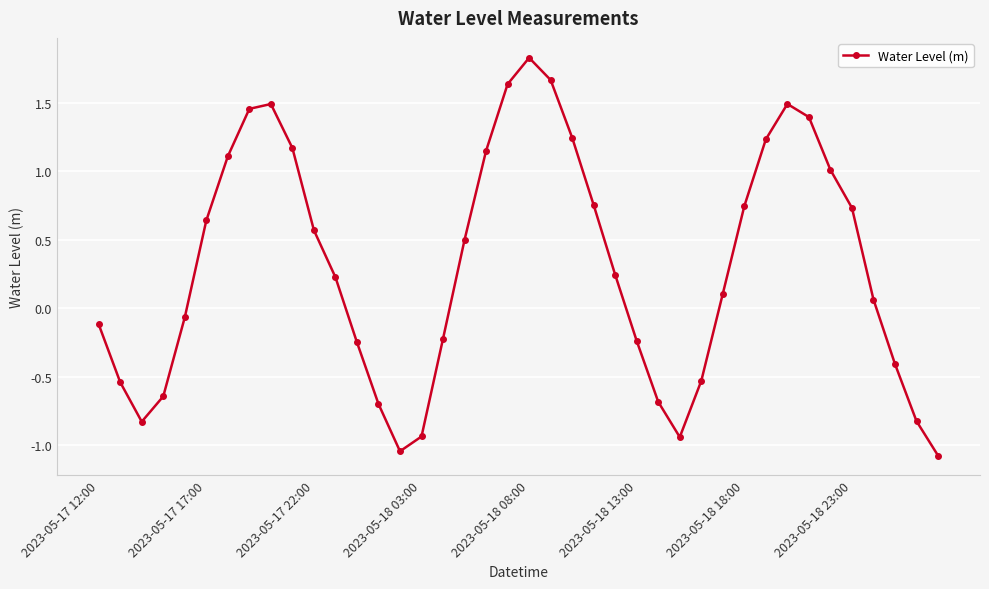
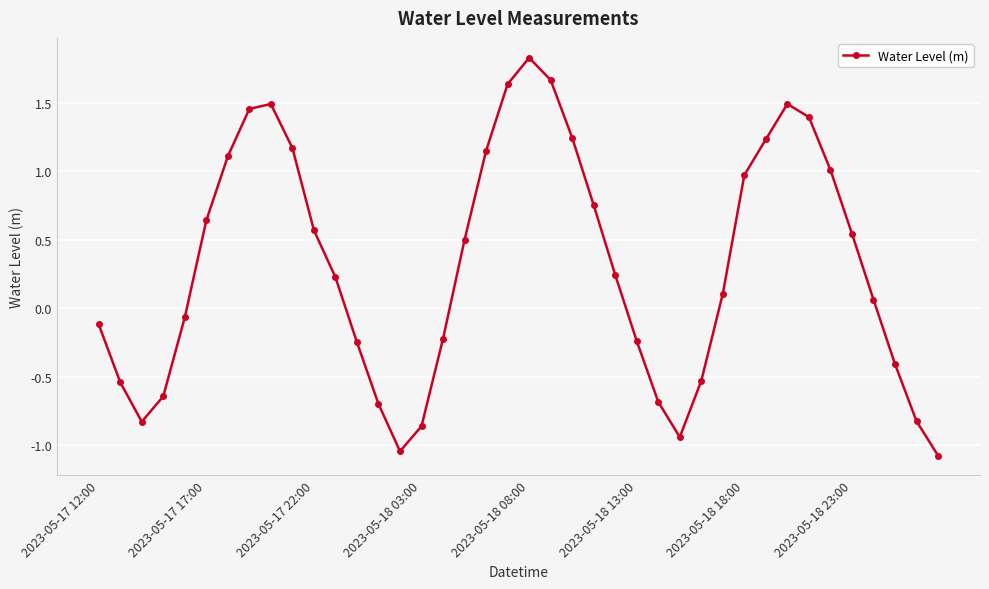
  {
    "2023-05-17 12:00": -0.12,
    "2023-05-17 17:00": 0.64,
    "2023-05-17 22:00": 0.57,
-   "2023-05-18 03:00": -0.94,
+   "2023-05-18 03:00": -0.86,
    "2023-05-18 08:00": 1.83,
    "2023-05-18 13:00": -0.24,
-   "2023-05-18 18:00": 0.75,
-   "2023-05-18 23:00": 0.73
+   "2023-05-18 18:00": 0.97,
+   "2023-05-18 23:00": 0.55
  }
